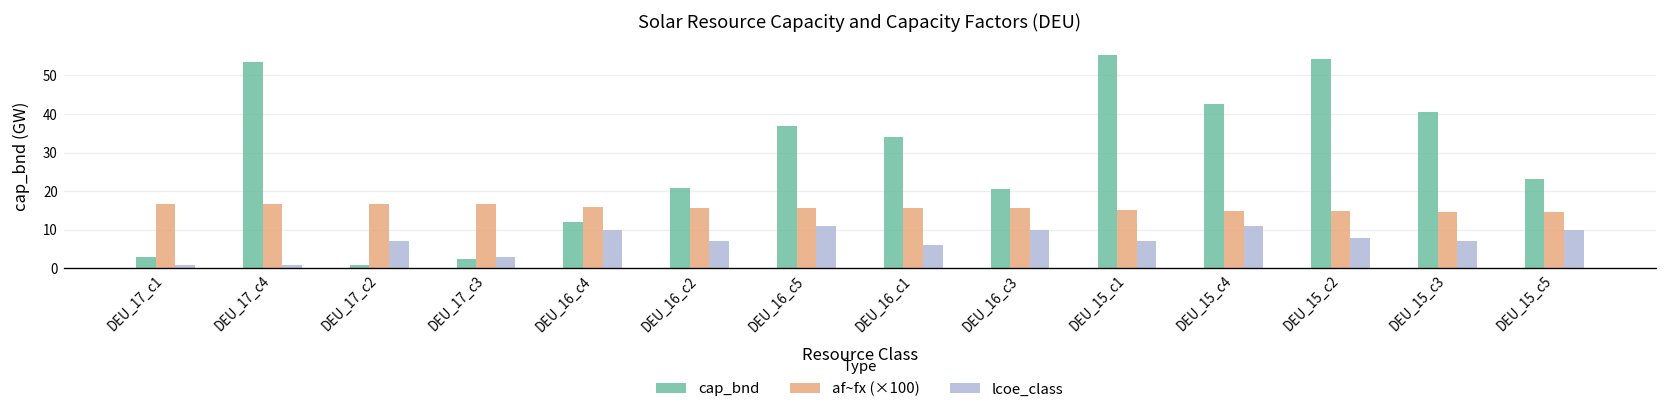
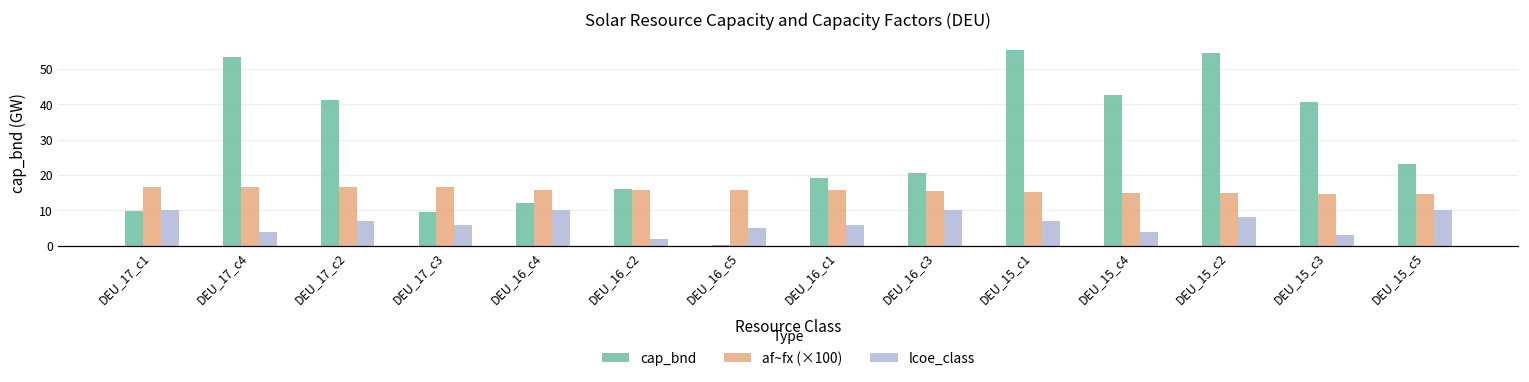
  {
    "cap_bnd": {
-     "DEU_17_c1": 3,
+     "DEU_17_c1": 10,
      "DEU_17_c4": 53,
-     "DEU_17_c2": 1,
-     "DEU_17_c3": 2,
+     "DEU_17_c2": 41,
+     "DEU_17_c3": 10,
      "DEU_16_c4": 12,
-     "DEU_16_c2": 21,
-     "DEU_16_c5": 37,
-     "DEU_16_c1": 34,
+     "DEU_16_c2": 16,
+     "DEU_16_c5": 0,
+     "DEU_16_c1": 19,
      "DEU_16_c3": 20,
      "DEU_15_c1": 55,
      "DEU_15_c4": 42,
      "DEU_15_c2": 54,
      "DEU_15_c3": 41,
      "DEU_15_c5": 23
    },
    "af~fx (×100)": {
      "DEU_17_c1": 17,
      "DEU_17_c4": 17,
      "DEU_17_c2": 17,
      "DEU_17_c3": 17,
      "DEU_16_c4": 16,
      "DEU_16_c2": 16,
      "DEU_16_c5": 16,
      "DEU_16_c1": 16,
      "DEU_16_c3": 16,
      "DEU_15_c1": 15,
      "DEU_15_c4": 15,
      "DEU_15_c2": 15,
      "DEU_15_c3": 15,
      "DEU_15_c5": 15
    },
    "lcoe_class": {
-     "DEU_17_c1": 1,
-     "DEU_17_c4": 1,
+     "DEU_17_c1": 10,
+     "DEU_17_c4": 4,
      "DEU_17_c2": 7,
-     "DEU_17_c3": 3,
+     "DEU_17_c3": 6,
      "DEU_16_c4": 10,
-     "DEU_16_c2": 7,
-     "DEU_16_c5": 11,
+     "DEU_16_c2": 2,
+     "DEU_16_c5": 5,
      "DEU_16_c1": 6,
      "DEU_16_c3": 10,
      "DEU_15_c1": 7,
-     "DEU_15_c4": 11,
+     "DEU_15_c4": 4,
      "DEU_15_c2": 8,
-     "DEU_15_c3": 7,
+     "DEU_15_c3": 3,
      "DEU_15_c5": 10
    }
  }
